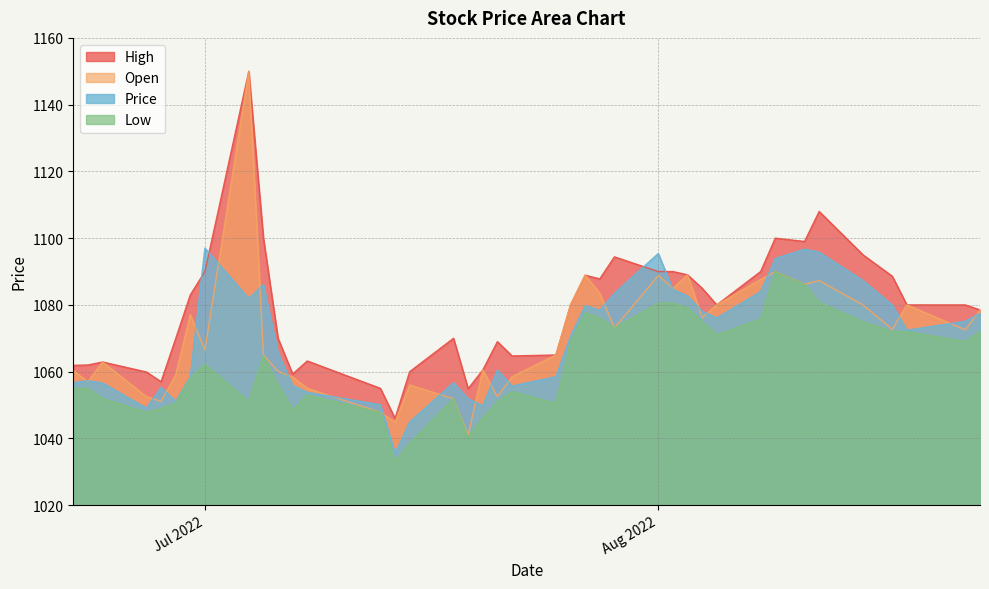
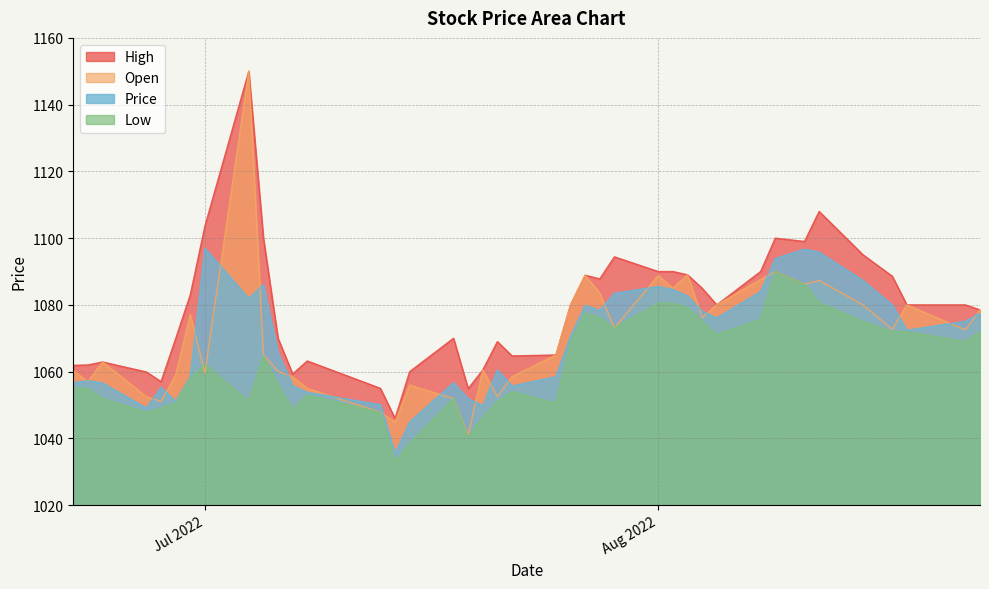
  {
    "High": {
-     "Jul 2022": 1090,
+     "Jul 2022": 1104,
      "Aug 2022": 1090
    },
    "Open": {
-     "Jul 2022": 1067,
+     "Jul 2022": 1060,
      "Aug 2022": 1089
    },
    "Price": {
      "Jul 2022": 1097,
-     "Aug 2022": 1095
+     "Aug 2022": 1086
    },
    "Low": {
      "Jul 2022": 1062,
      "Aug 2022": 1081
    }
  }
